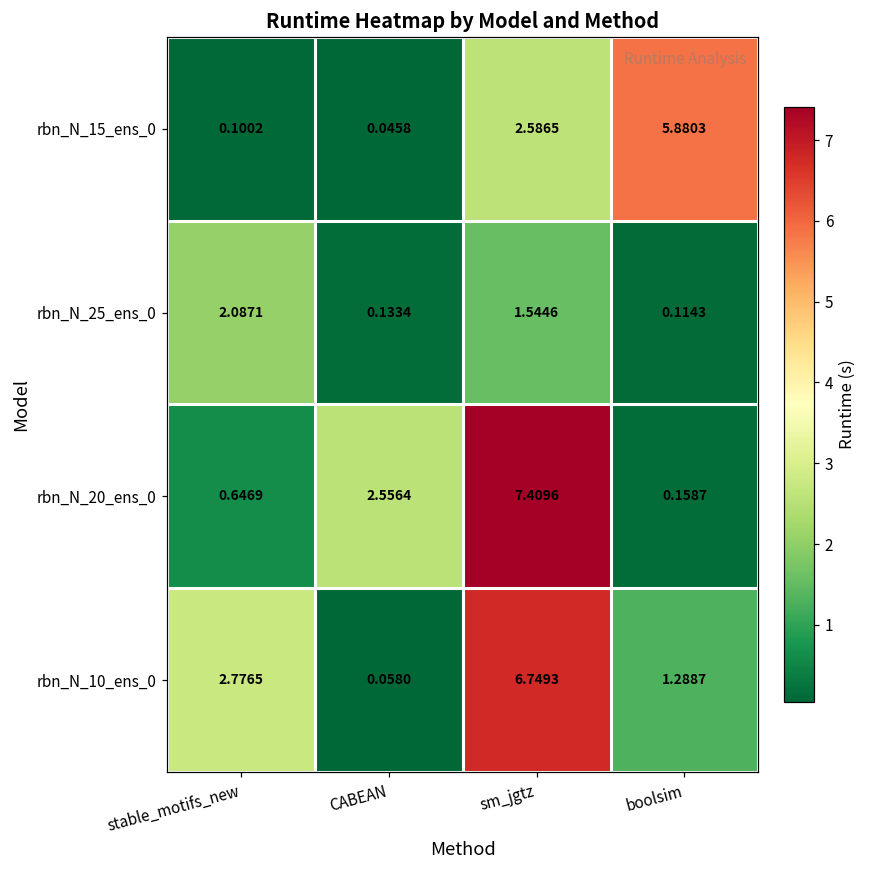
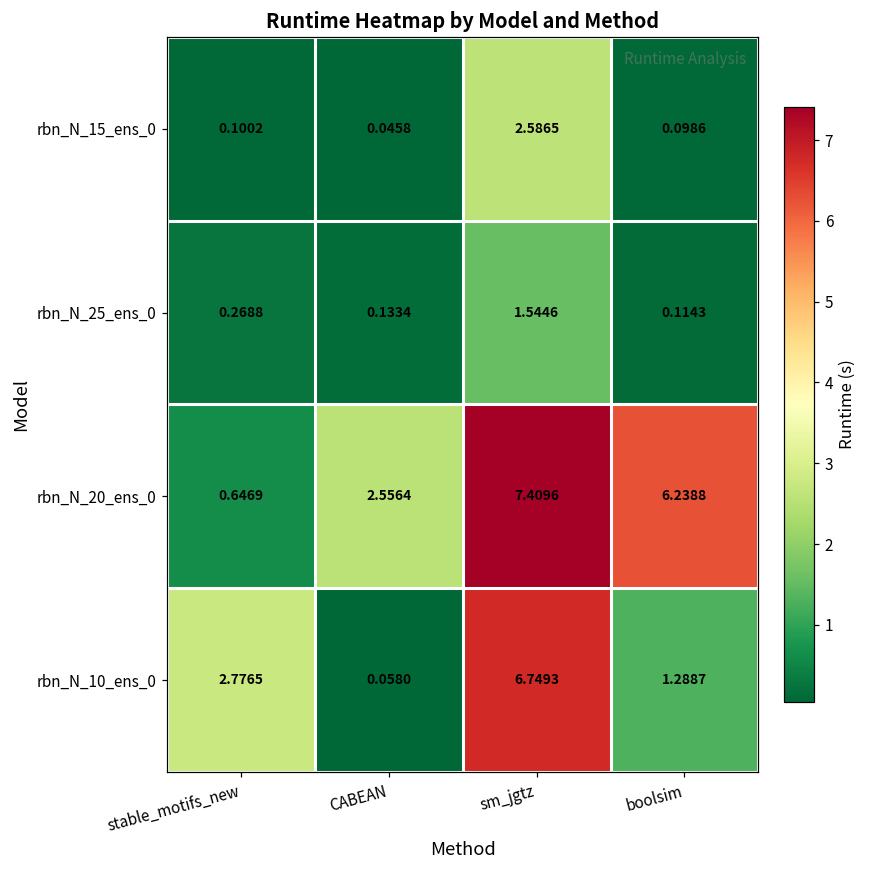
  {
    "rbn_N_15_ens_0": {
      "stable_motifs_new": 0.1002,
      "CABEAN": 0.0458,
      "sm_jgtz": 2.5865,
-     "boolsim": 5.8803
+     "boolsim": 0.0986
    },
    "rbn_N_25_ens_0": {
-     "stable_motifs_new": 2.0871,
+     "stable_motifs_new": 0.2688,
      "CABEAN": 0.1334,
      "sm_jgtz": 1.5446,
      "boolsim": 0.1143
    },
    "rbn_N_20_ens_0": {
      "stable_motifs_new": 0.6469,
      "CABEAN": 2.5564,
      "sm_jgtz": 7.4096,
-     "boolsim": 0.1587
+     "boolsim": 6.2388
    },
    "rbn_N_10_ens_0": {
      "stable_motifs_new": 2.7765,
      "CABEAN": 0.0580,
      "sm_jgtz": 6.7493,
      "boolsim": 1.2887
    }
  }
